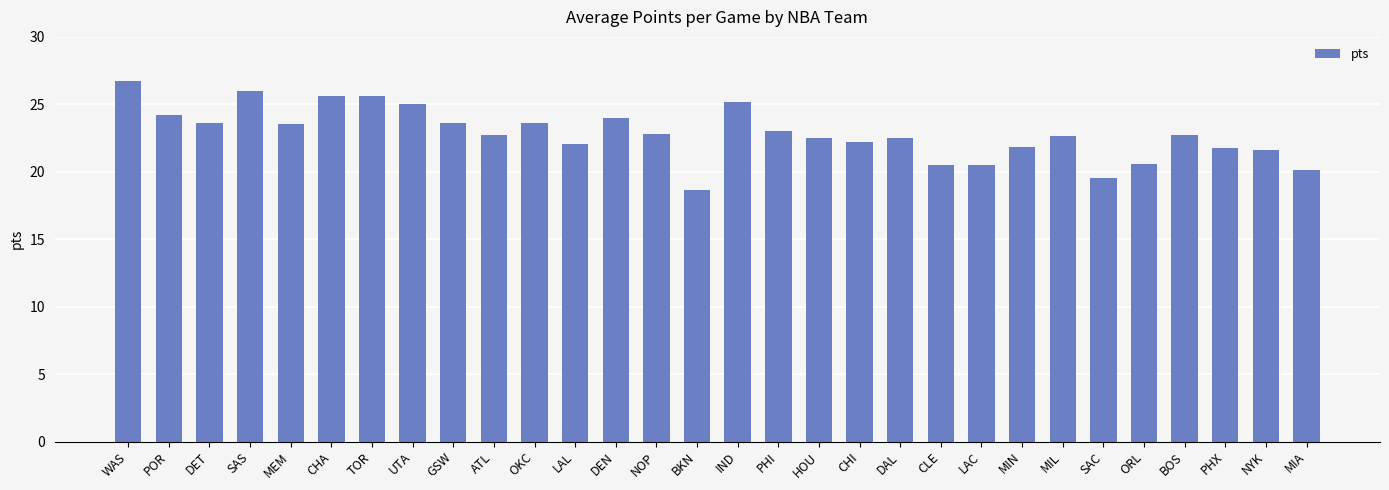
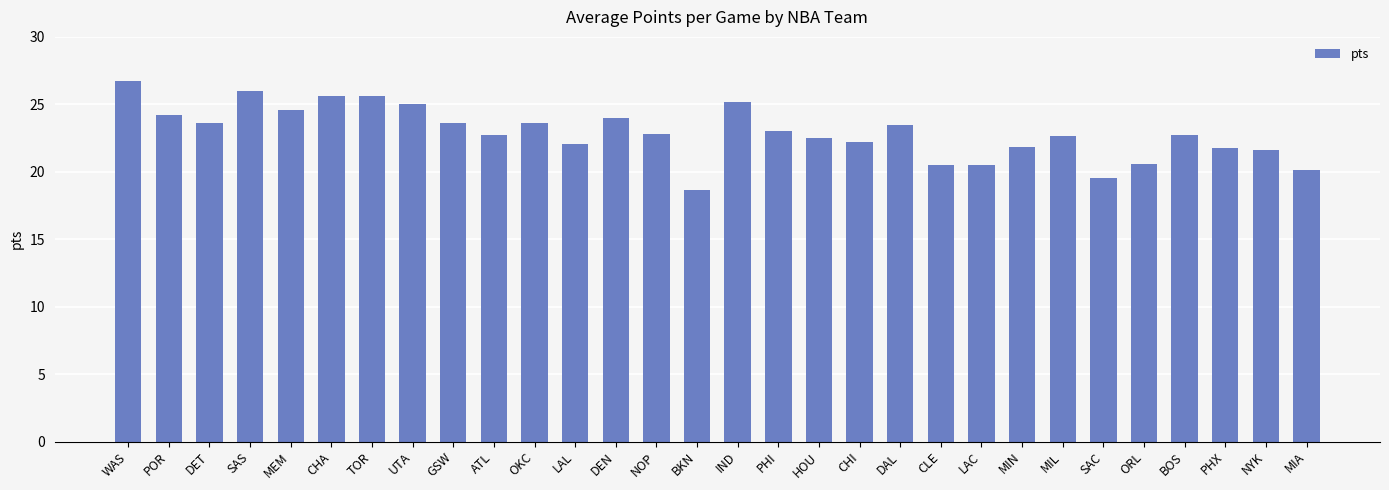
  {
    "WAS": 26.7,
    "POR": 24.2,
    "DET": 23.6,
    "SAS": 26.0,
-   "MEM": 23.5,
+   "MEM": 24.6,
    "CHA": 25.6,
    "TOR": 25.6,
    "UTA": 25.0,
    "GSW": 23.6,
    "ATL": 22.7,
    "OKC": 23.6,
    "LAL": 22.1,
    "DEN": 24.0,
    "NOP": 22.8,
    "BKN": 18.7,
    "IND": 25.2,
    "PHI": 23.0,
    "HOU": 22.5,
    "CHI": 22.2,
-   "DAL": 22.5,
+   "DAL": 23.5,
    "CLE": 20.5,
    "LAC": 20.5,
    "MIN": 21.9,
    "MIL": 22.6,
    "SAC": 19.6,
    "ORL": 20.6,
    "BOS": 22.7,
    "PHX": 21.8,
    "NYK": 21.6,
    "MIA": 20.1
  }
